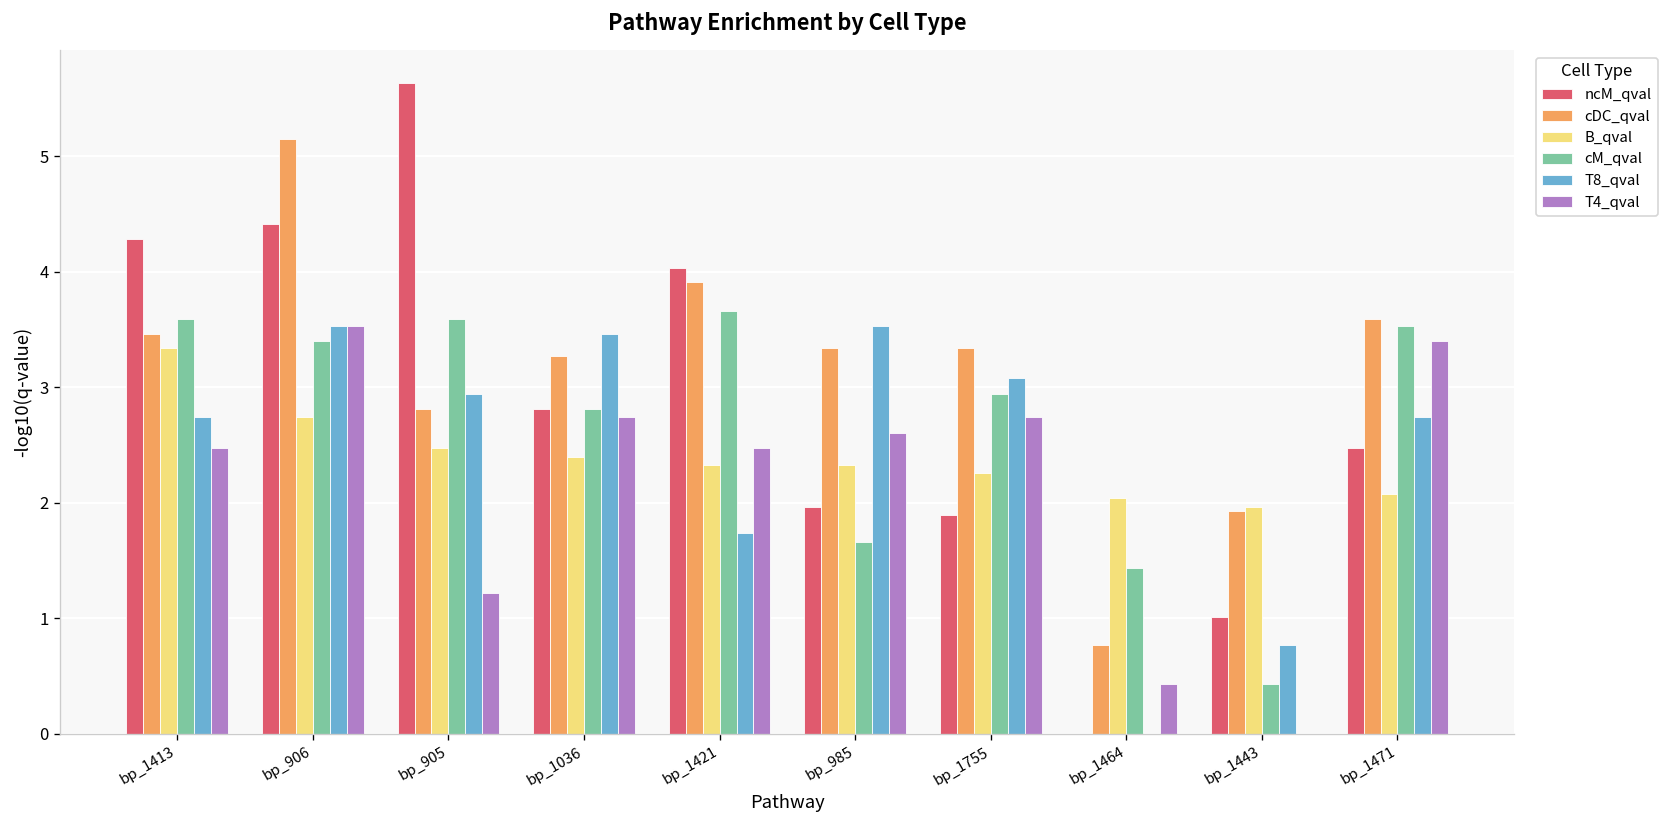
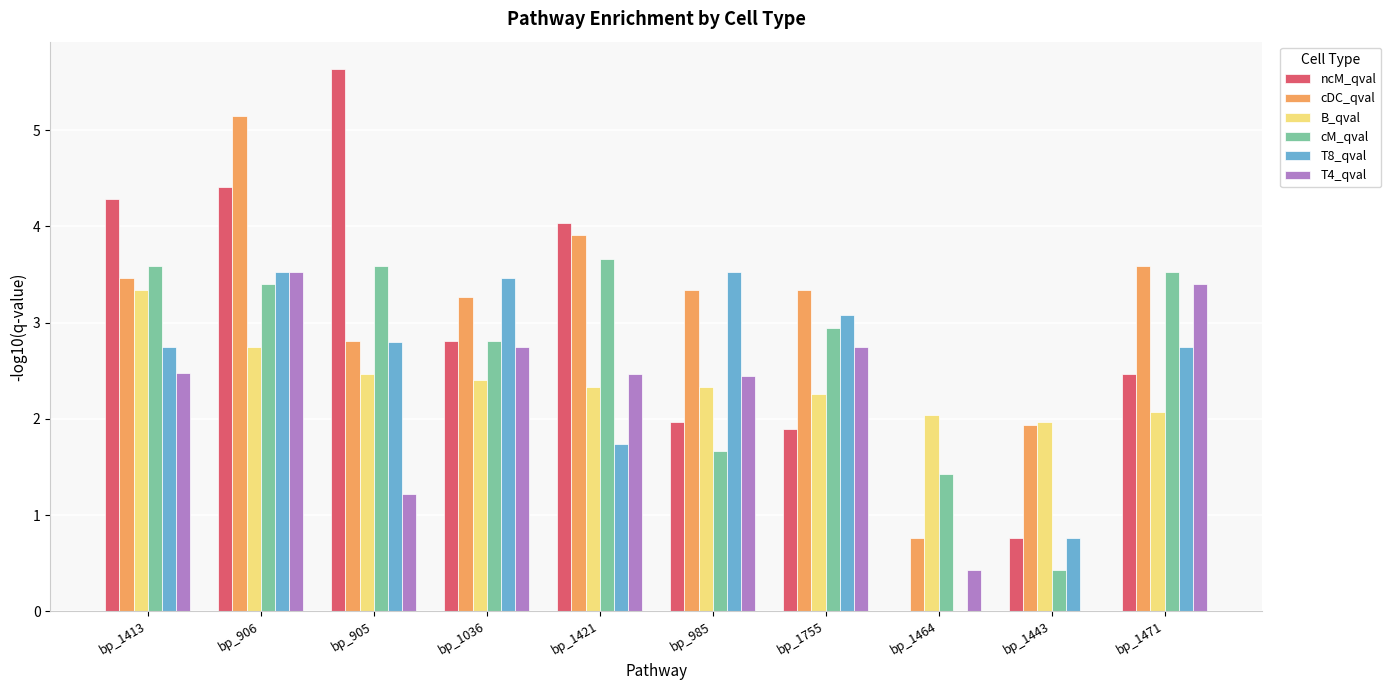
  {
    "ncM_qval": {
      "bp_1413": 4.3,
      "bp_906": 4.4,
      "bp_905": 5.6,
      "bp_1036": 2.8,
      "bp_1421": 4.0,
      "bp_985": 2.0,
      "bp_1755": 1.9,
      "bp_1464": 0.0,
-     "bp_1443": 1.0,
+     "bp_1443": 0.8,
      "bp_1471": 2.5
    },
    "cDC_qval": {
      "bp_1413": 3.5,
      "bp_906": 5.2,
      "bp_905": 2.8,
      "bp_1036": 3.3,
      "bp_1421": 3.9,
      "bp_985": 3.3,
      "bp_1755": 3.3,
      "bp_1464": 0.8,
      "bp_1443": 1.9,
      "bp_1471": 3.6
    },
    "B_qval": {
      "bp_1413": 3.3,
      "bp_906": 2.7,
      "bp_905": 2.5,
      "bp_1036": 2.4,
      "bp_1421": 2.3,
      "bp_985": 2.3,
      "bp_1755": 2.3,
      "bp_1464": 2.0,
      "bp_1443": 2.0,
      "bp_1471": 2.1
    },
    "cM_qval": {
      "bp_1413": 3.6,
      "bp_906": 3.4,
      "bp_905": 3.6,
      "bp_1036": 2.8,
      "bp_1421": 3.7,
      "bp_985": 1.7,
      "bp_1755": 2.9,
      "bp_1464": 1.4,
      "bp_1443": 0.4,
      "bp_1471": 3.5
    },
    "T8_qval": {
      "bp_1413": 2.7,
      "bp_906": 3.5,
-     "bp_905": 2.9,
+     "bp_905": 2.8,
      "bp_1036": 3.5,
      "bp_1421": 1.7,
      "bp_985": 3.5,
      "bp_1755": 3.1,
      "bp_1464": 0.0,
      "bp_1443": 0.8,
      "bp_1471": 2.7
    },
    "T4_qval": {
      "bp_1413": 2.5,
      "bp_906": 3.5,
      "bp_905": 1.2,
      "bp_1036": 2.7,
      "bp_1421": 2.5,
-     "bp_985": 2.6,
+     "bp_985": 2.4,
      "bp_1755": 2.7,
      "bp_1464": 0.4,
      "bp_1443": 0.0,
      "bp_1471": 3.4
    }
  }
